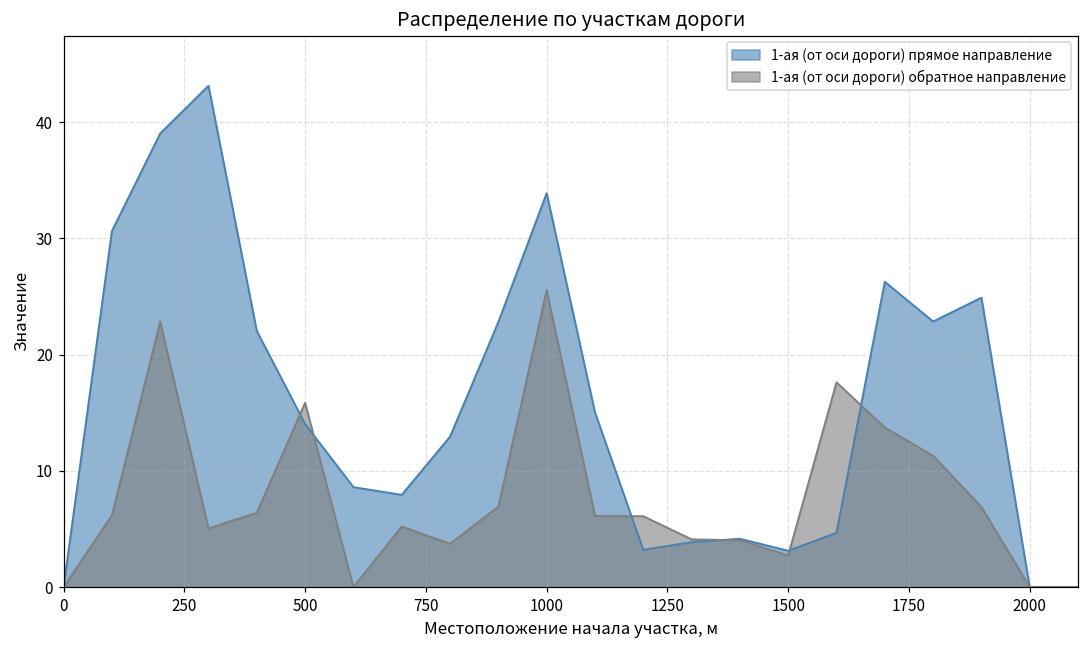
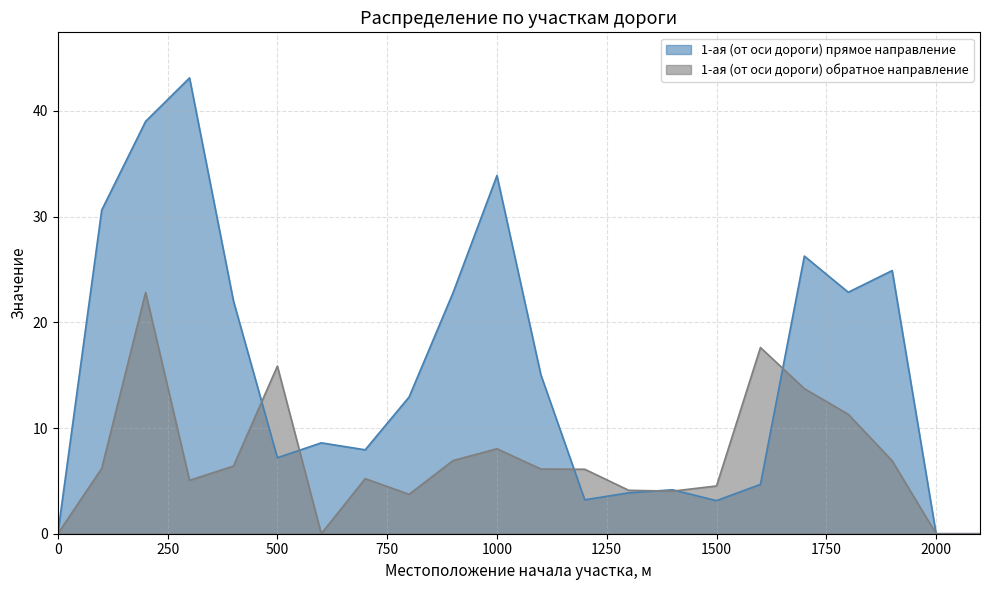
  {
    "1-ая (от оси дороги) прямое направление": {
-     "500": 14.0,
+     "500": 7.2,
      "1000": 33.9,
      "1500": 3.1
    },
    "1-ая (от оси дороги) обратное направление": {
      "500": 15.9,
-     "1000": 25.5,
-     "1500": 2.7
+     "1000": 8.0,
+     "1500": 4.5
    }
  }
